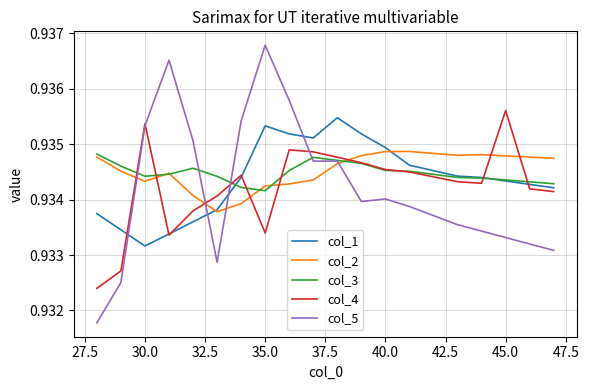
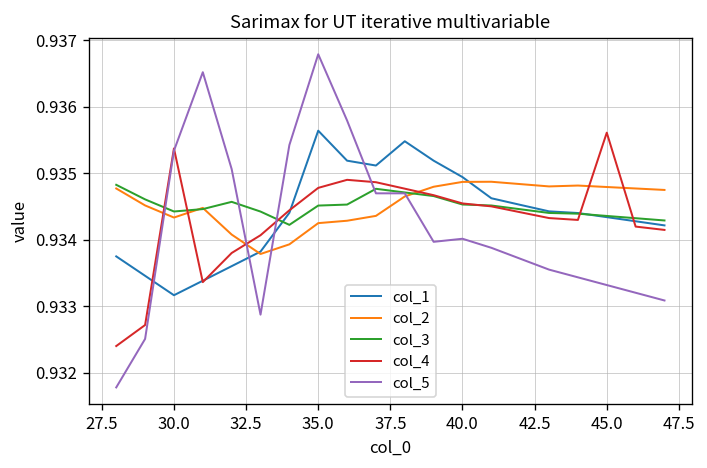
  {
    "col_1": {
      "30.0": 0.9332,
-     "35.0": 0.9353,
+     "35.0": 0.9356,
      "40.0": 0.9349
    },
    "col_2": {
      "30.0": 0.9343,
      "35.0": 0.9342,
      "40.0": 0.9349,
      "45.0": 0.9348
    },
    "col_3": {
      "30.0": 0.9344,
-     "35.0": 0.9342
+     "35.0": 0.9345
    },
    "col_4": {
-     "35.0": 0.9334,
+     "35.0": 0.9348,
      "45.0": 0.9356
    },
    "col_5": {
      "35.0": 0.9368,
      "40.0": 0.9340,
      "45.0": 0.9333
    }
  }
